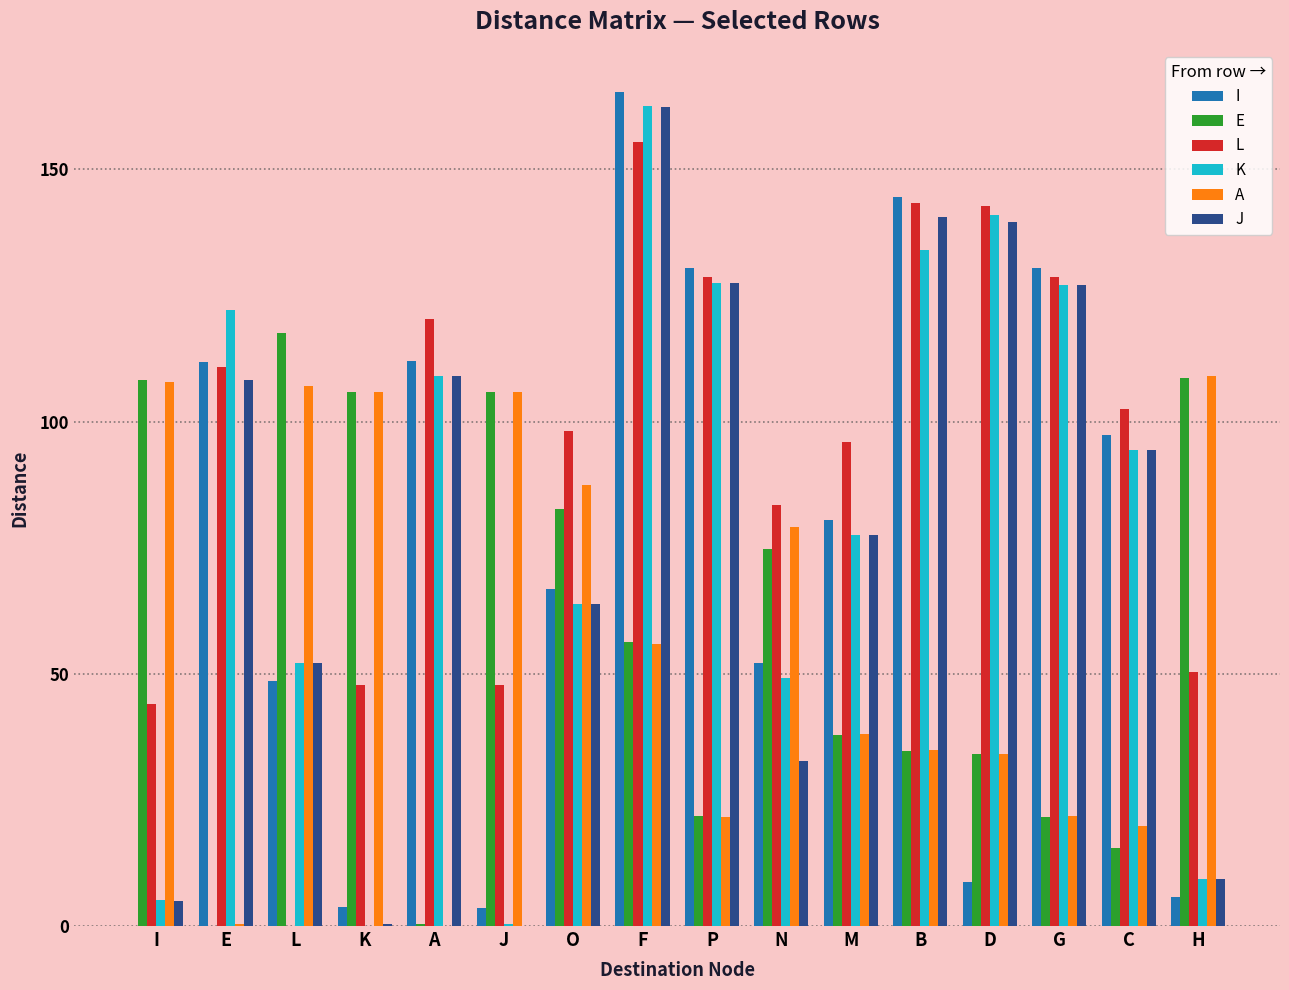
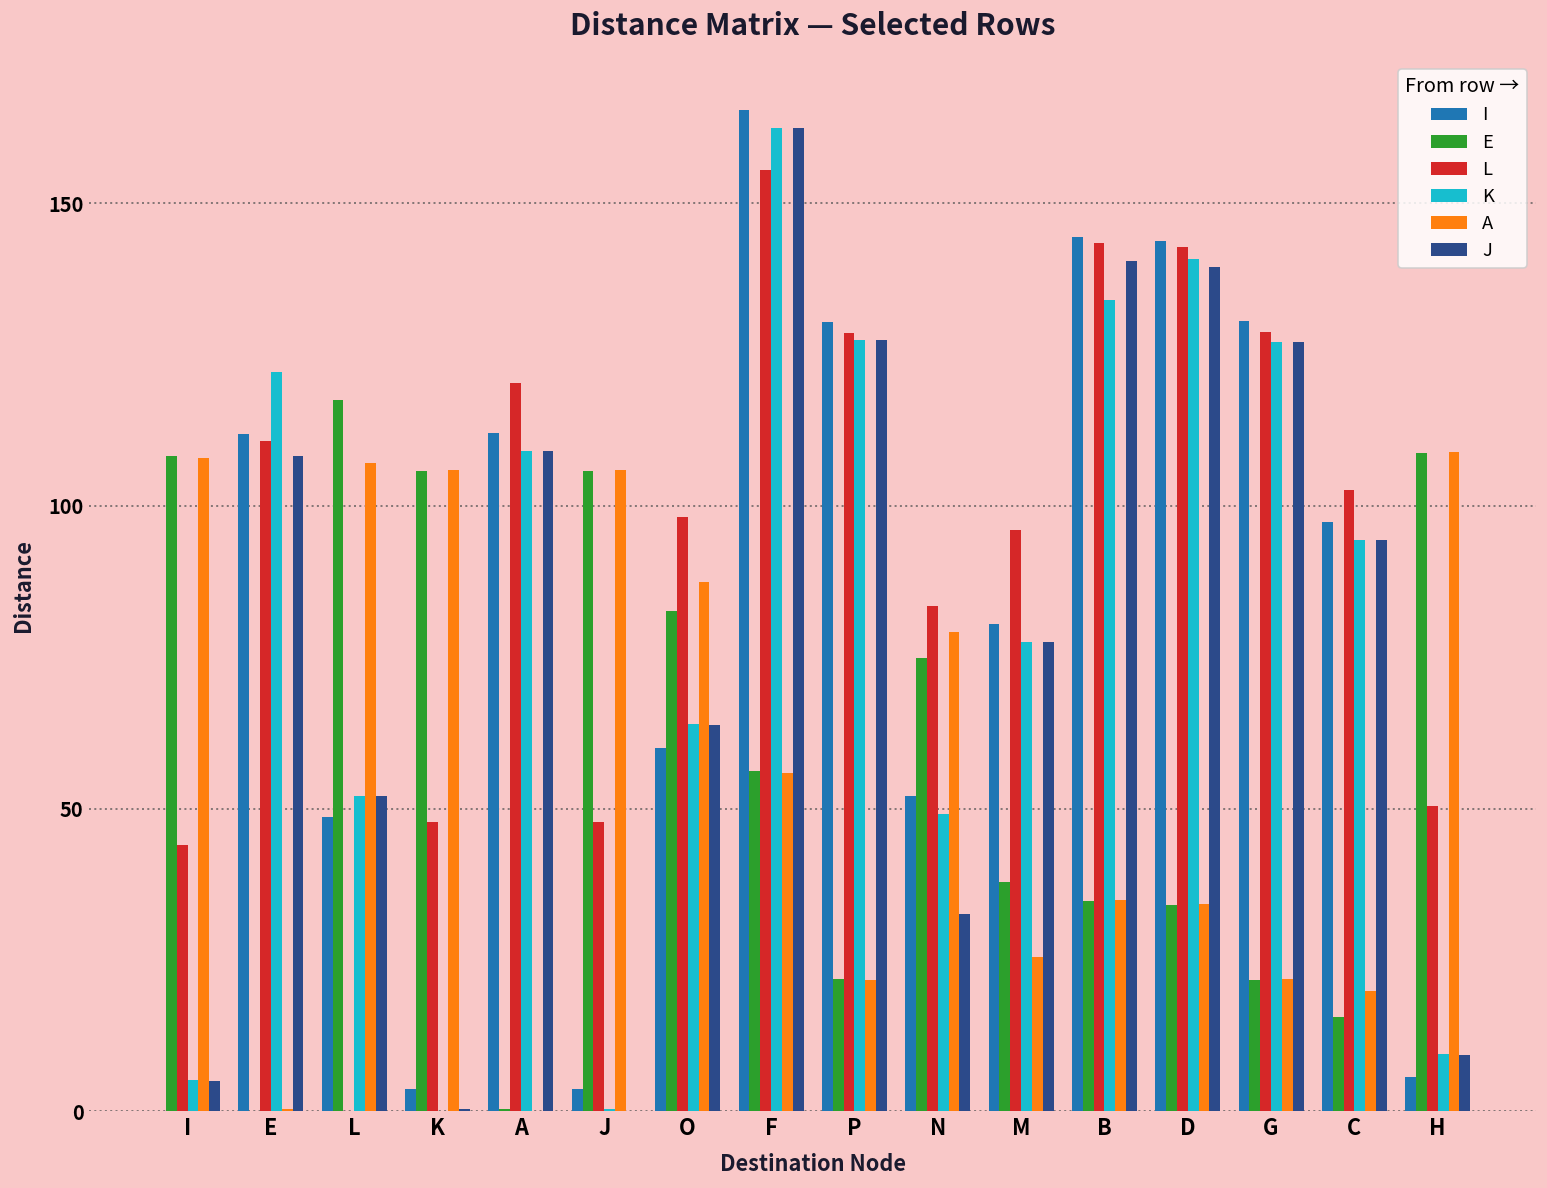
  {
    "I": {
      "I": 0,
      "E": 112,
      "L": 49,
      "K": 4,
      "A": 112,
      "J": 4,
-     "O": 67,
+     "O": 60,
      "F": 165,
      "P": 130,
      "N": 52,
      "M": 80,
      "B": 144,
-     "D": 9,
+     "D": 144,
      "G": 131,
      "C": 97,
      "H": 6
    },
    "E": {
      "I": 108,
      "E": 0,
      "L": 117,
      "K": 106,
      "J": 106,
      "O": 83,
      "F": 56,
      "P": 22,
      "N": 75,
      "M": 38,
      "B": 35,
      "D": 34,
      "G": 22,
      "C": 16,
      "H": 109
    },
    "L": {
      "I": 44,
      "E": 111,
      "L": 0,
      "K": 48,
      "A": 120,
      "J": 48,
      "O": 98,
      "F": 156,
      "P": 129,
      "N": 83,
      "M": 96,
      "B": 143,
      "D": 143,
      "G": 129,
      "C": 103,
      "H": 50
    },
    "K": {
      "I": 5,
      "E": 122,
      "L": 52,
      "K": 0,
      "A": 109,
      "O": 64,
      "F": 163,
      "P": 127,
      "N": 49,
      "M": 78,
      "B": 134,
      "D": 141,
      "G": 127,
      "C": 94,
      "H": 9
    },
    "A": {
      "I": 108,
      "L": 107,
      "K": 106,
      "A": 0,
      "J": 106,
      "O": 87,
      "F": 56,
      "P": 22,
      "N": 79,
-     "M": 38,
+     "M": 25,
      "B": 35,
      "D": 34,
      "G": 22,
      "C": 20,
      "H": 109
    },
    "J": {
      "I": 5,
      "E": 108,
      "L": 52,
      "A": 109,
      "J": 0,
      "O": 64,
      "F": 162,
      "P": 127,
      "N": 33,
      "M": 78,
      "B": 141,
      "D": 139,
      "G": 127,
      "C": 94,
      "H": 9
    }
  }
